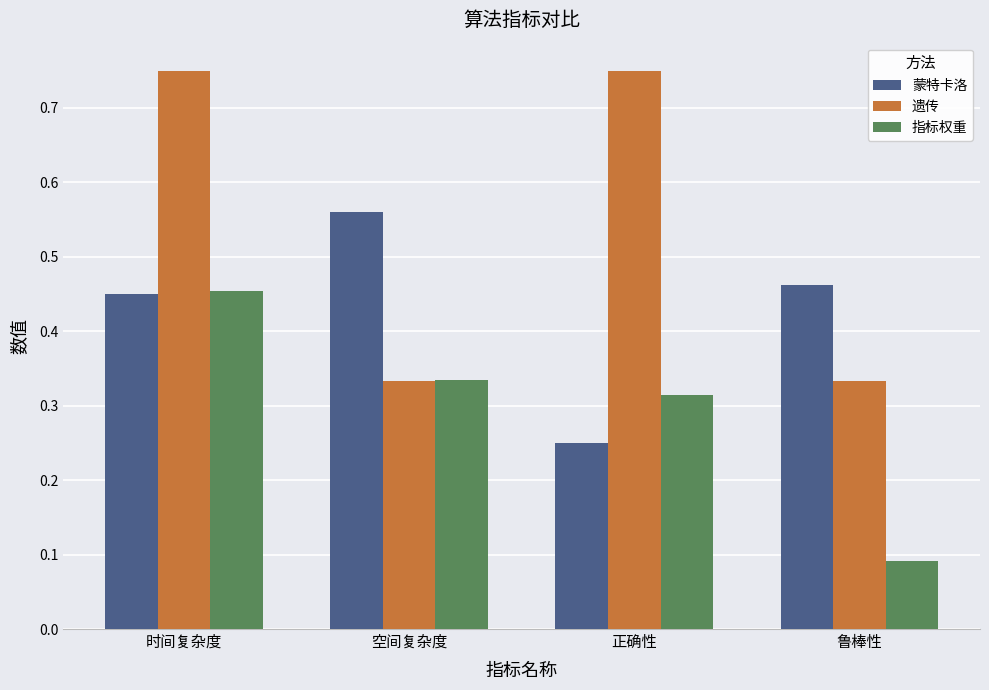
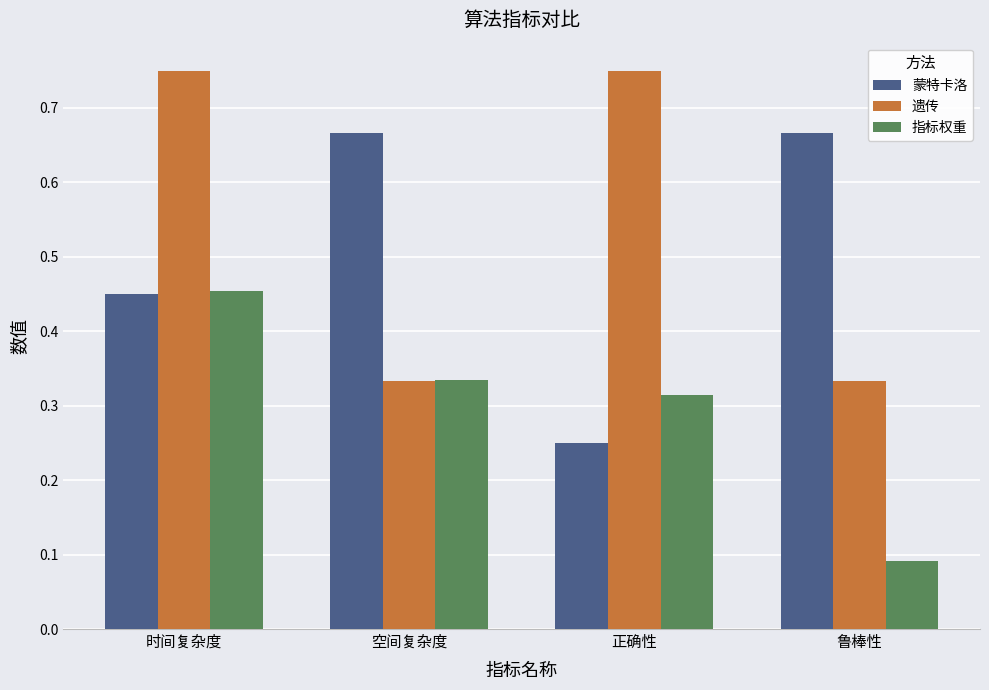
  {
    "蒙特卡洛": {
      "时间复杂度": 0.45,
-     "空间复杂度": 0.56,
+     "空间复杂度": 0.67,
      "正确性": 0.25,
-     "鲁棒性": 0.46
+     "鲁棒性": 0.67
    },
    "遗传": {
      "时间复杂度": 0.75,
      "空间复杂度": 0.33,
      "正确性": 0.75,
      "鲁棒性": 0.33
    },
    "指标权重": {
      "时间复杂度": 0.45,
      "空间复杂度": 0.33,
      "正确性": 0.31,
      "鲁棒性": 0.09
    }
  }
